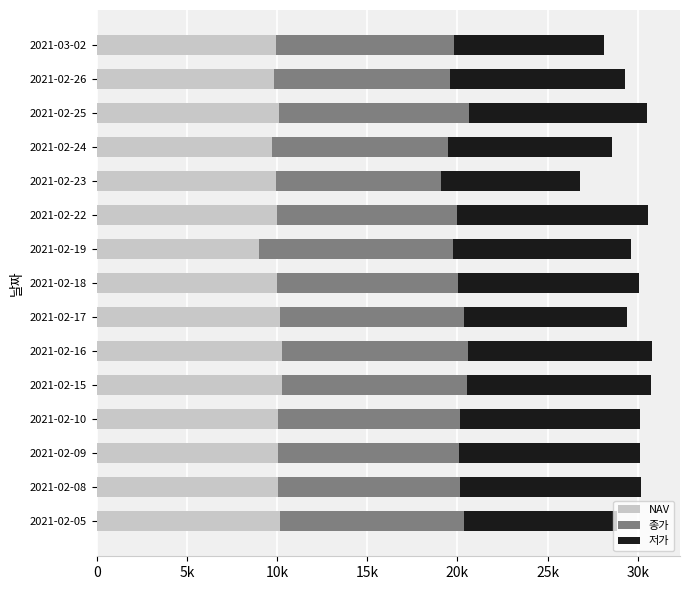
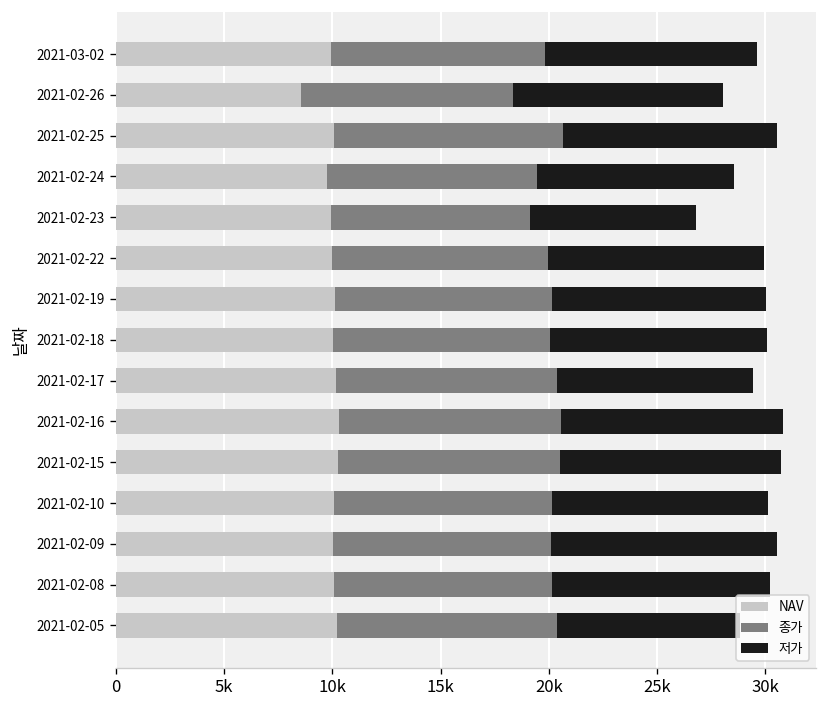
  {
    "NAV": {
      "2021-03-02": 9900,
-     "2021-02-26": 9800,
+     "2021-02-26": 8600,
      "2021-02-25": 10100,
      "2021-02-24": 9700,
      "2021-02-23": 10000,
      "2021-02-22": 10000,
-     "2021-02-19": 9000,
+     "2021-02-19": 10100,
      "2021-02-18": 10000,
      "2021-02-17": 10200,
      "2021-02-16": 10300,
      "2021-02-15": 10300,
      "2021-02-10": 10100,
      "2021-02-09": 10000,
      "2021-02-08": 10100,
      "2021-02-05": 10200
    },
    "종가": {
      "2021-03-02": 9900,
      "2021-02-26": 9800,
      "2021-02-25": 10600,
      "2021-02-24": 9700,
      "2021-02-23": 9200,
      "2021-02-22": 10000,
-     "2021-02-19": 10800,
+     "2021-02-19": 10100,
      "2021-02-18": 10000,
      "2021-02-17": 10200,
      "2021-02-16": 10300,
      "2021-02-15": 10300,
      "2021-02-10": 10100,
      "2021-02-09": 10000,
      "2021-02-08": 10100,
      "2021-02-05": 10200
    },
    "저가": {
-     "2021-03-02": 8400,
+     "2021-03-02": 9800,
      "2021-02-26": 9700,
      "2021-02-25": 9900,
      "2021-02-24": 9100,
      "2021-02-23": 7700,
-     "2021-02-22": 10600,
+     "2021-02-22": 10000,
      "2021-02-19": 9900,
      "2021-02-18": 10000,
      "2021-02-17": 9100,
      "2021-02-16": 10200,
      "2021-02-15": 10200,
      "2021-02-10": 10000,
-     "2021-02-09": 10000,
+     "2021-02-09": 10500,
      "2021-02-08": 10100
    }
  }
